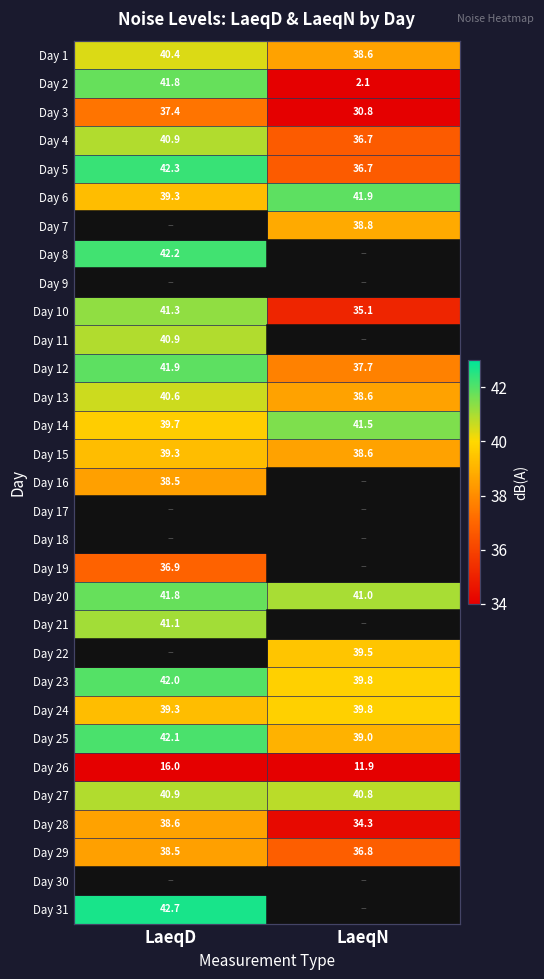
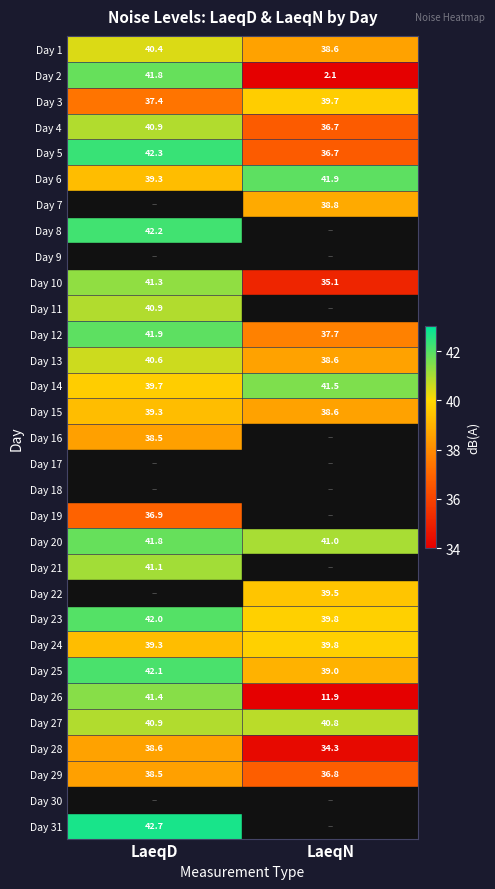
  {
    "Day 1": {
      "LaeqD": 40.4,
      "LaeqN": 38.6
    },
    "Day 2": {
      "LaeqD": 41.8,
      "LaeqN": 2.1
    },
    "Day 3": {
      "LaeqD": 37.4,
-     "LaeqN": 30.8
+     "LaeqN": 39.7
    },
    "Day 4": {
      "LaeqD": 40.9,
      "LaeqN": 36.7
    },
    "Day 5": {
      "LaeqD": 42.3,
      "LaeqN": 36.7
    },
    "Day 6": {
      "LaeqD": 39.3,
      "LaeqN": 41.9
    },
    "Day 7": {
      "LaeqN": 38.8
    },
    "Day 8": {
      "LaeqD": 42.2
    },
    "Day 10": {
      "LaeqD": 41.3,
      "LaeqN": 35.1
    },
    "Day 11": {
      "LaeqD": 40.9
    },
    "Day 12": {
      "LaeqD": 41.9,
      "LaeqN": 37.7
    },
    "Day 13": {
      "LaeqD": 40.6,
      "LaeqN": 38.6
    },
    "Day 14": {
      "LaeqD": 39.7,
      "LaeqN": 41.5
    },
    "Day 15": {
      "LaeqD": 39.3,
      "LaeqN": 38.6
    },
    "Day 16": {
      "LaeqD": 38.5
    },
    "Day 19": {
      "LaeqD": 36.9
    },
    "Day 20": {
      "LaeqD": 41.8,
      "LaeqN": 41.0
    },
    "Day 21": {
      "LaeqD": 41.1
    },
    "Day 22": {
      "LaeqN": 39.5
    },
    "Day 23": {
      "LaeqD": 42.0,
      "LaeqN": 39.8
    },
    "Day 24": {
      "LaeqD": 39.3,
      "LaeqN": 39.8
    },
    "Day 25": {
      "LaeqD": 42.1,
      "LaeqN": 39.0
    },
    "Day 26": {
-     "LaeqD": 16.0,
+     "LaeqD": 41.4,
      "LaeqN": 11.9
    },
    "Day 27": {
      "LaeqD": 40.9,
      "LaeqN": 40.8
    },
    "Day 28": {
      "LaeqD": 38.6,
      "LaeqN": 34.3
    },
    "Day 29": {
      "LaeqD": 38.5,
      "LaeqN": 36.8
    },
    "Day 31": {
      "LaeqD": 42.7
    }
  }
